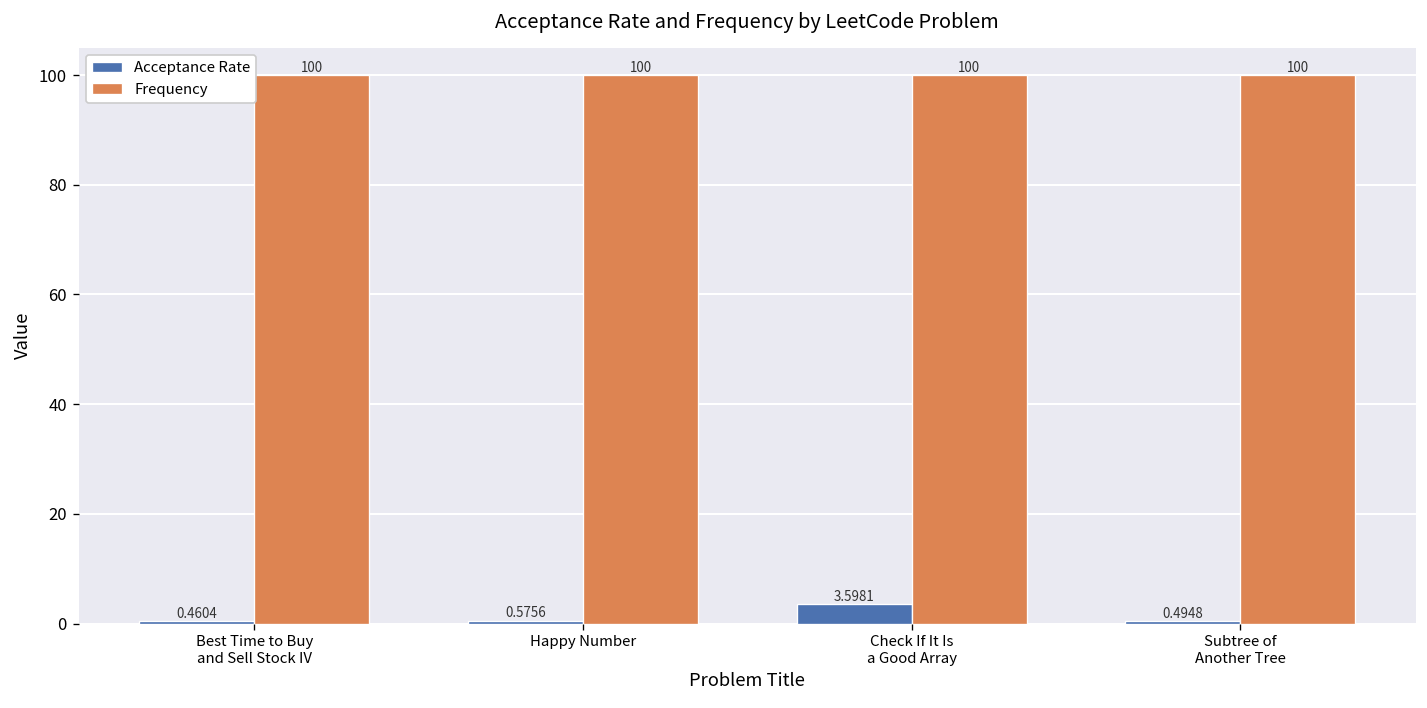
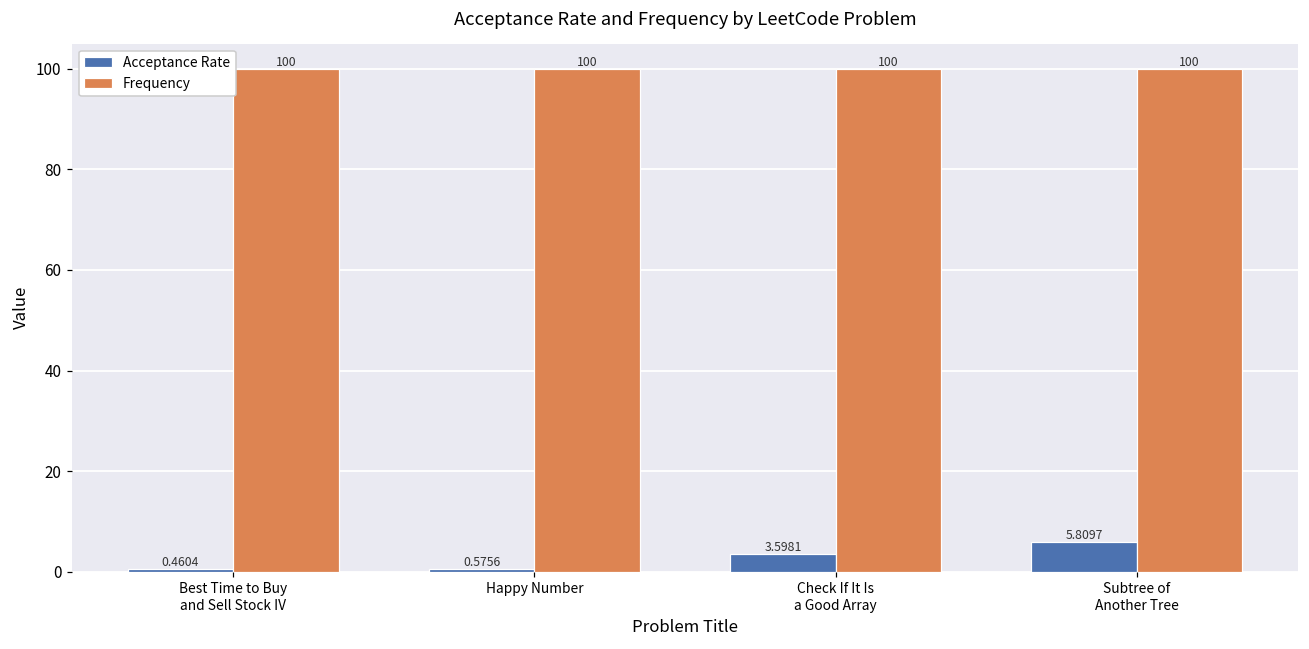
  {
    "Acceptance Rate": {
      "Best Time to Buy and Sell Stock IV": 0.4604,
      "Happy Number": 0.5756,
      "Check If It Is a Good Array": 3.5981,
-     "Subtree of Another Tree": 0.4948
+     "Subtree of Another Tree": 5.8097
    },
    "Frequency": {
      "Best Time to Buy and Sell Stock IV": 100,
      "Happy Number": 100,
      "Check If It Is a Good Array": 100,
      "Subtree of Another Tree": 100
    }
  }
